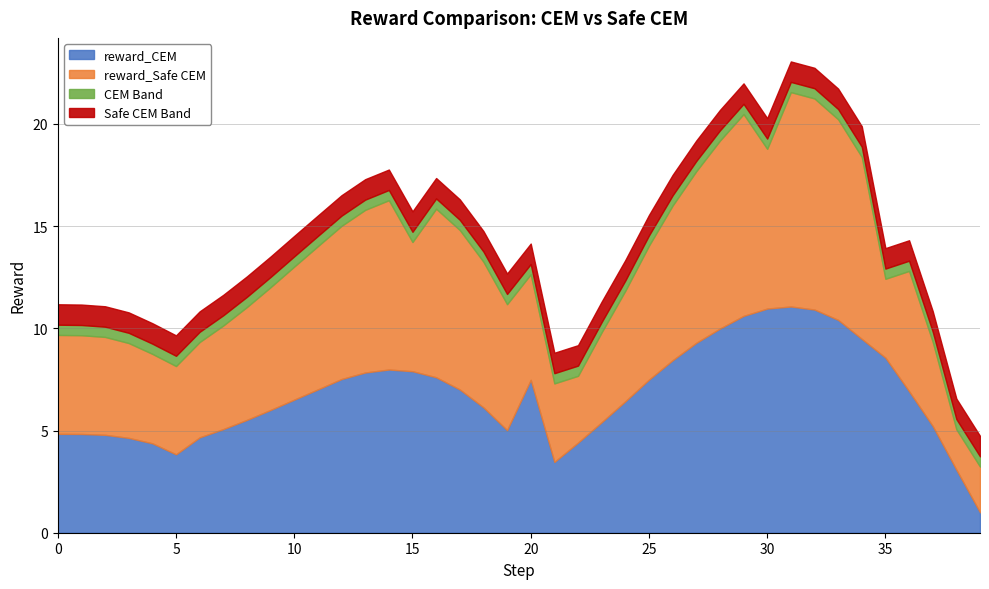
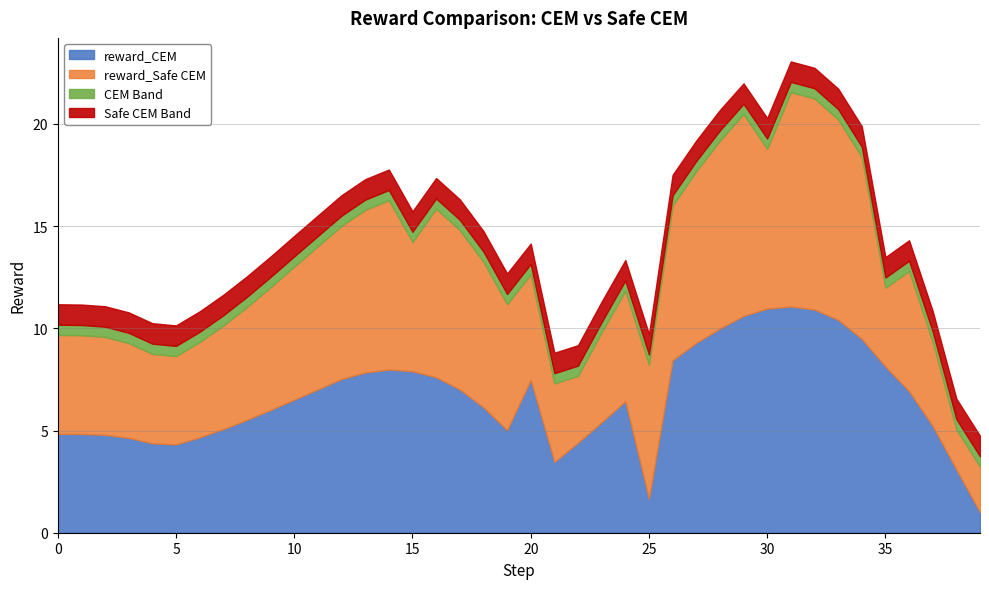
  {
    "reward_CEM": {
      "0": 4.8,
-     "5": 3.8,
+     "5": 4.3,
      "10": 6.5,
      "15": 7.9,
      "20": 7.5,
-     "25": 7.5,
+     "25": 1.7,
      "30": 11.0,
-     "35": 8.6
+     "35": 8.1
    },
    "reward_Safe CEM": {
      "0": 4.8,
      "5": 4.3,
      "10": 6.5,
      "15": 6.3,
      "20": 5.2,
      "25": 6.6,
      "30": 7.8,
      "35": 3.9
    },
    "CEM Band": {
      "0": 0.5,
      "5": 0.5,
      "10": 0.5,
      "15": 0.5,
      "20": 0.5,
      "25": 0.5,
      "30": 0.5,
      "35": 0.5
    },
    "Safe CEM Band": {
      "0": 1.0,
      "5": 1.0,
      "10": 1.0,
      "15": 1.0,
      "20": 1.0,
      "25": 1.0,
      "30": 1.0,
      "35": 1.0
    }
  }
